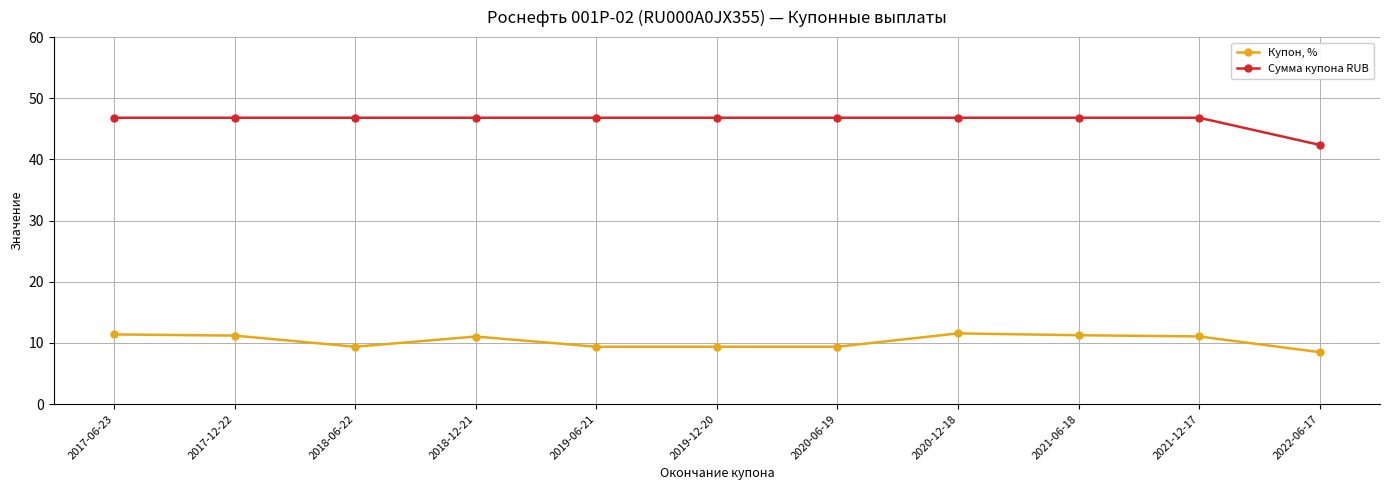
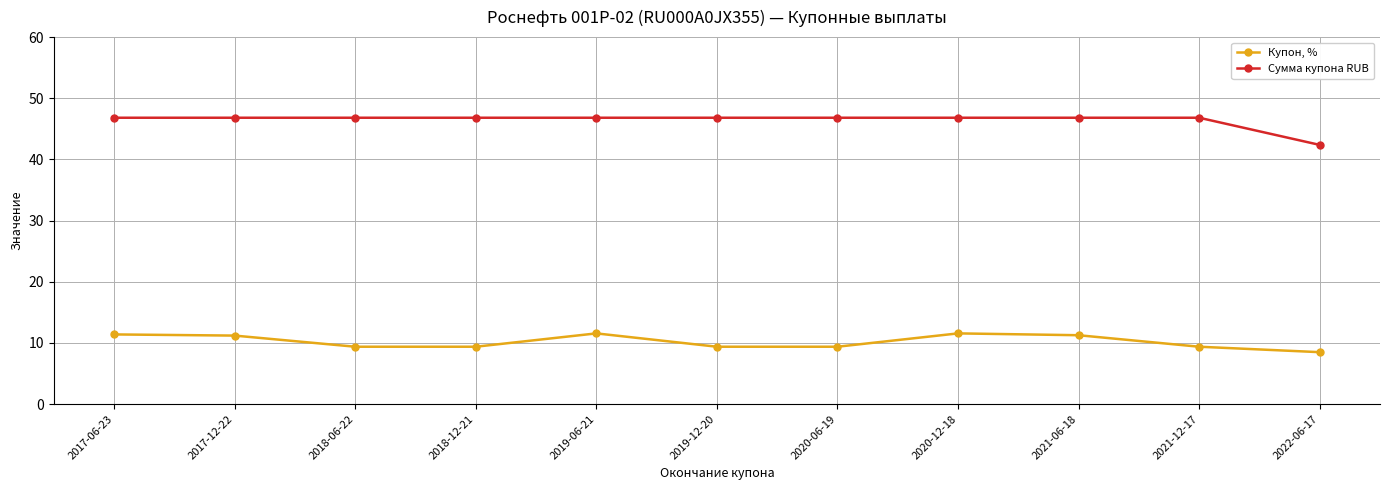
  {
    "Купон, %": {
      "2017-06-23": 11,
      "2017-12-22": 11,
      "2018-06-22": 9,
-     "2018-12-21": 11,
-     "2019-06-21": 9,
+     "2018-12-21": 9,
+     "2019-06-21": 12,
      "2019-12-20": 9,
      "2020-06-19": 9,
      "2020-12-18": 12,
      "2021-06-18": 11,
-     "2021-12-17": 11,
+     "2021-12-17": 9,
      "2022-06-17": 9
    },
    "Сумма купона RUB": {
      "2017-06-23": 47,
      "2017-12-22": 47,
      "2018-06-22": 47,
      "2018-12-21": 47,
      "2019-06-21": 47,
      "2019-12-20": 47,
      "2020-06-19": 47,
      "2020-12-18": 47,
      "2021-06-18": 47,
      "2021-12-17": 47,
      "2022-06-17": 42
    }
  }
